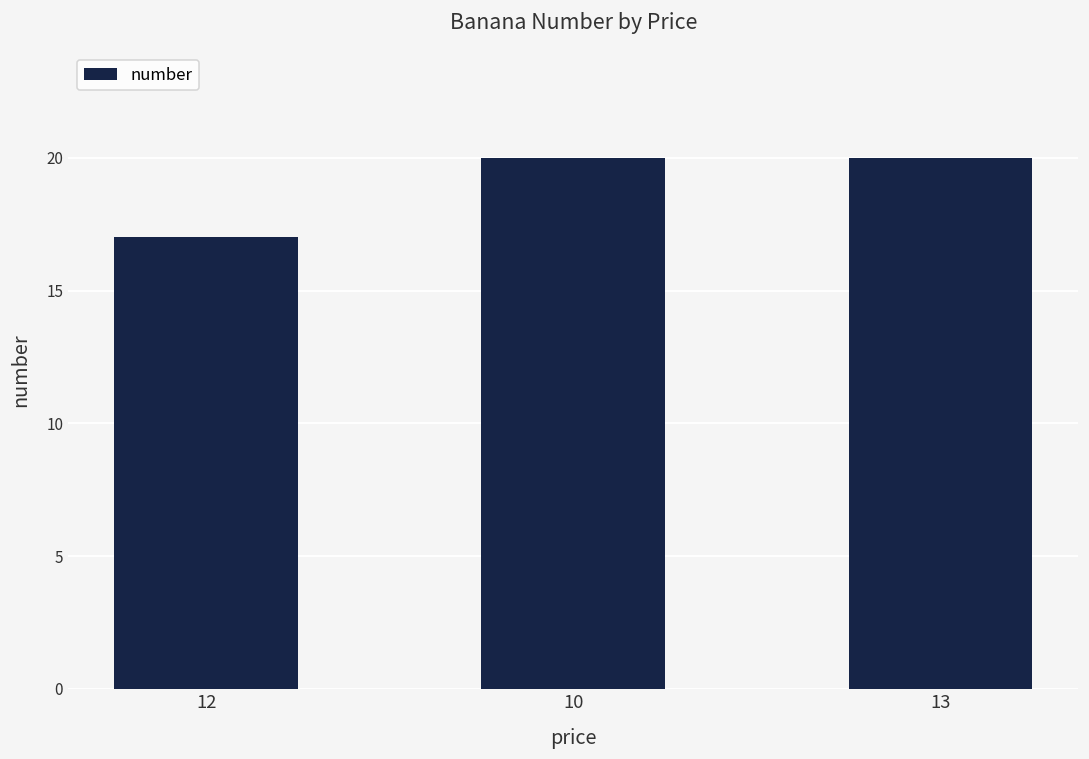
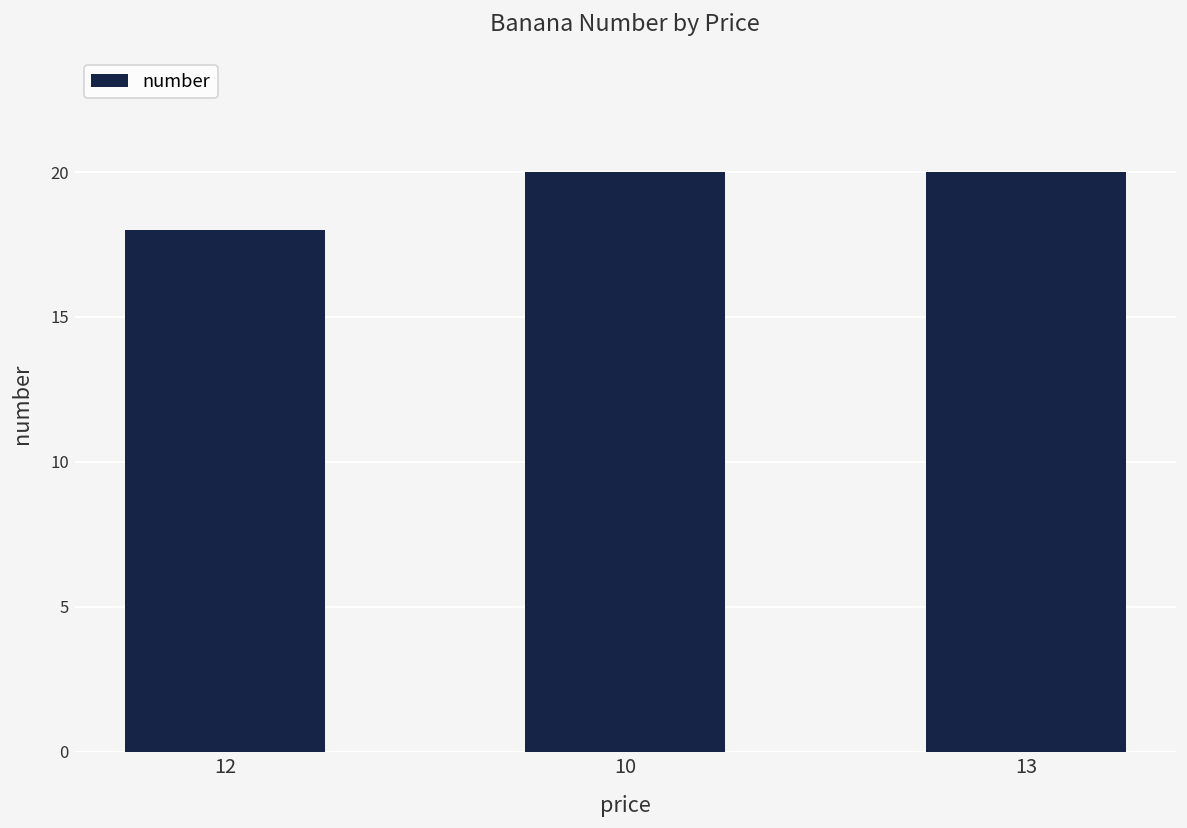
  {
-   "12": 17,
+   "12": 18,
    "10": 20,
    "13": 20
  }
